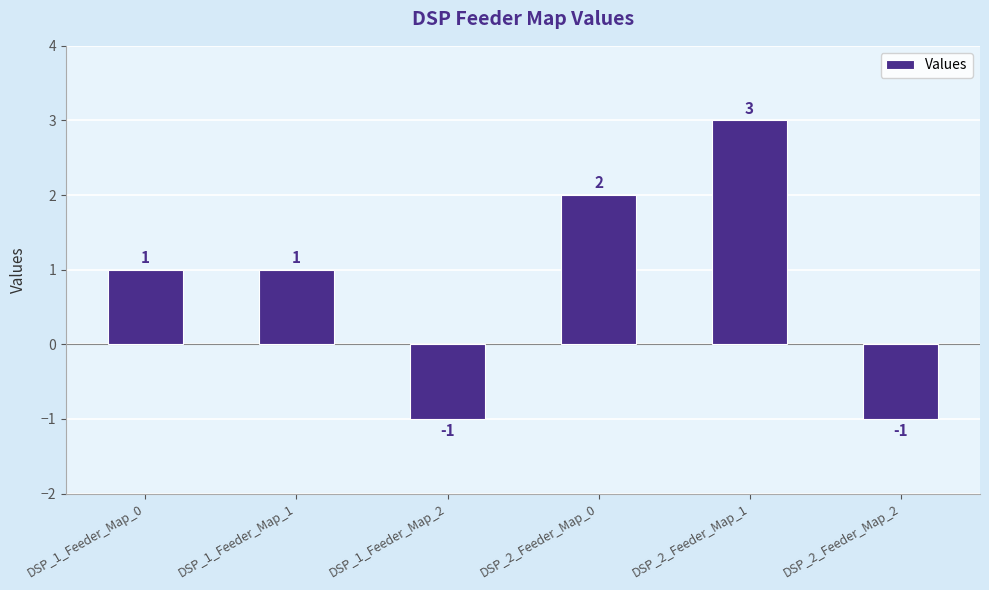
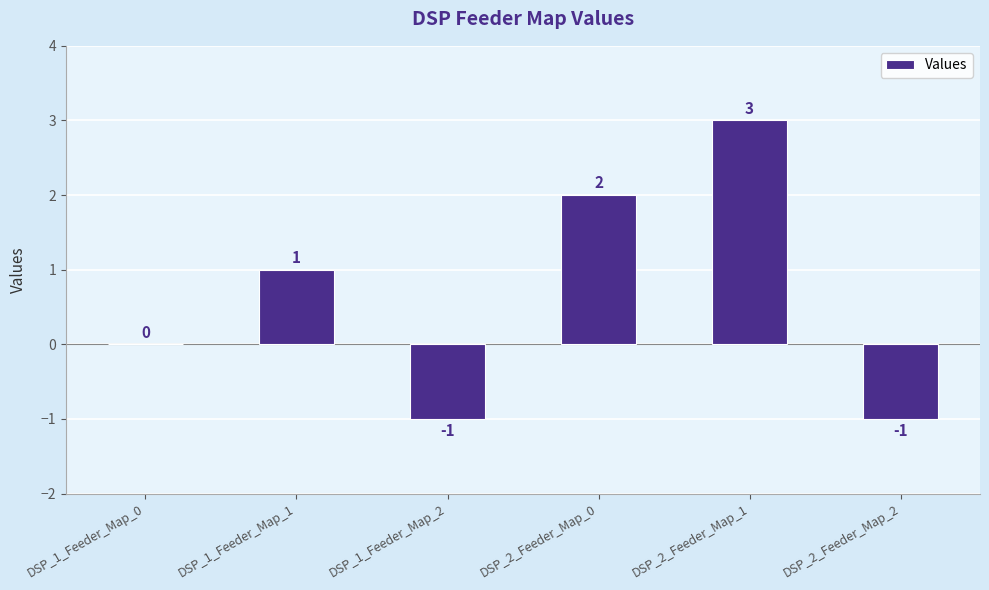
  {
-   "DSP_1_Feeder_Map_0": 1,
+   "DSP_1_Feeder_Map_0": 0,
    "DSP_1_Feeder_Map_1": 1,
    "DSP_1_Feeder_Map_2": -1,
    "DSP_2_Feeder_Map_0": 2,
    "DSP_2_Feeder_Map_1": 3,
    "DSP_2_Feeder_Map_2": -1
  }
